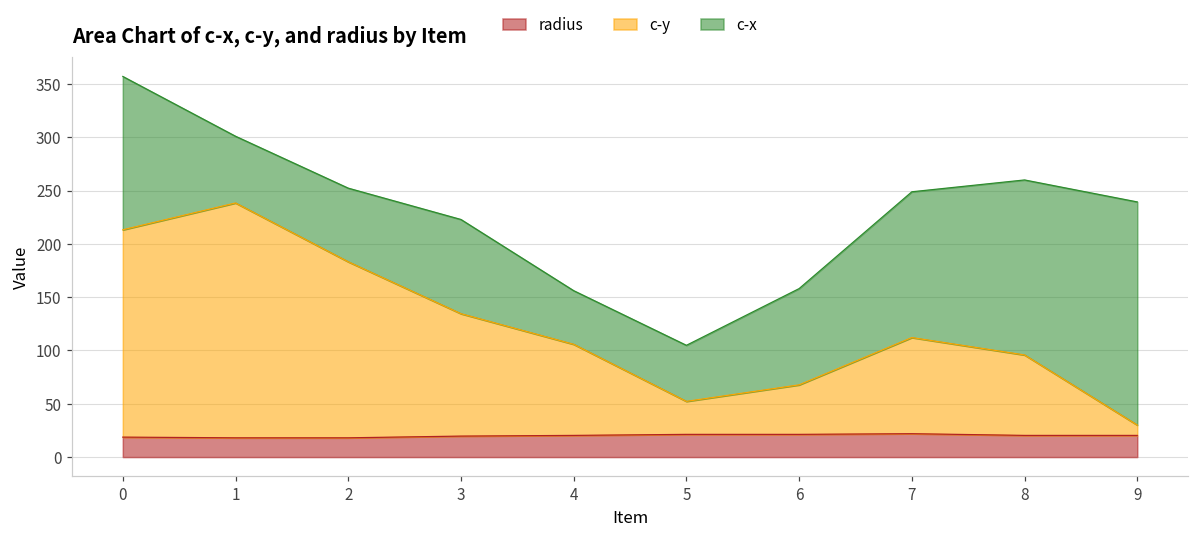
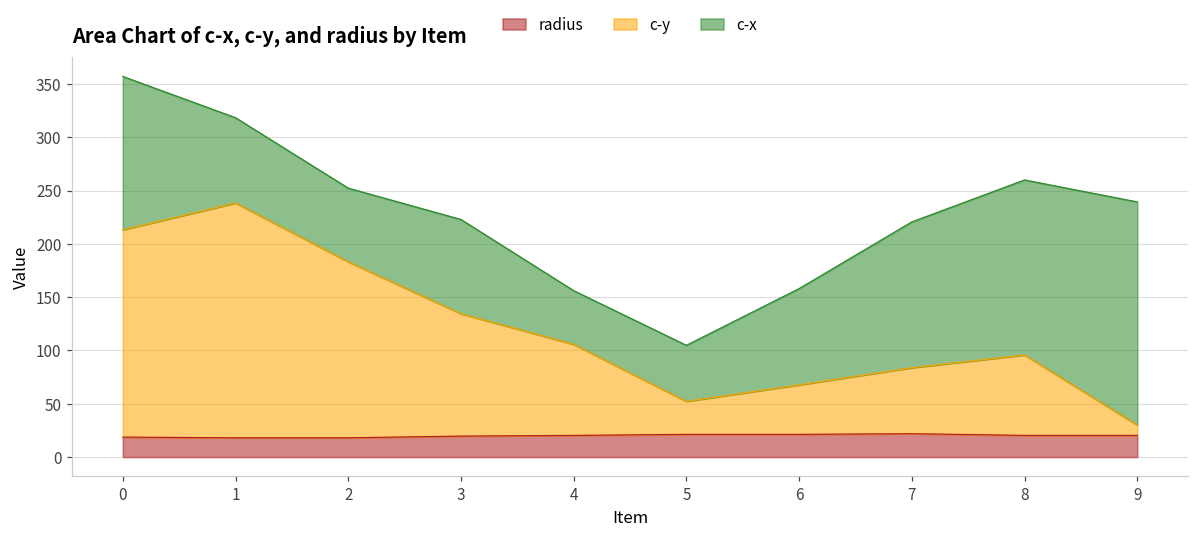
  {
    "radius": {
      "0": 20,
      "1": 20,
      "2": 20,
      "3": 20,
      "4": 20,
      "5": 20,
      "6": 20,
      "7": 20,
      "8": 20,
      "9": 20
    },
    "c-y": {
      "0": 190,
      "1": 220,
      "2": 170,
      "3": 110,
      "4": 90,
      "5": 30,
      "6": 50,
-     "7": 90,
+     "7": 60,
      "8": 80,
      "9": 10
    },
    "c-x": {
      "0": 140,
-     "1": 60,
+     "1": 80,
      "2": 70,
      "3": 90,
      "4": 50,
      "5": 50,
      "6": 90,
      "7": 140,
      "8": 160,
      "9": 210
    }
  }
